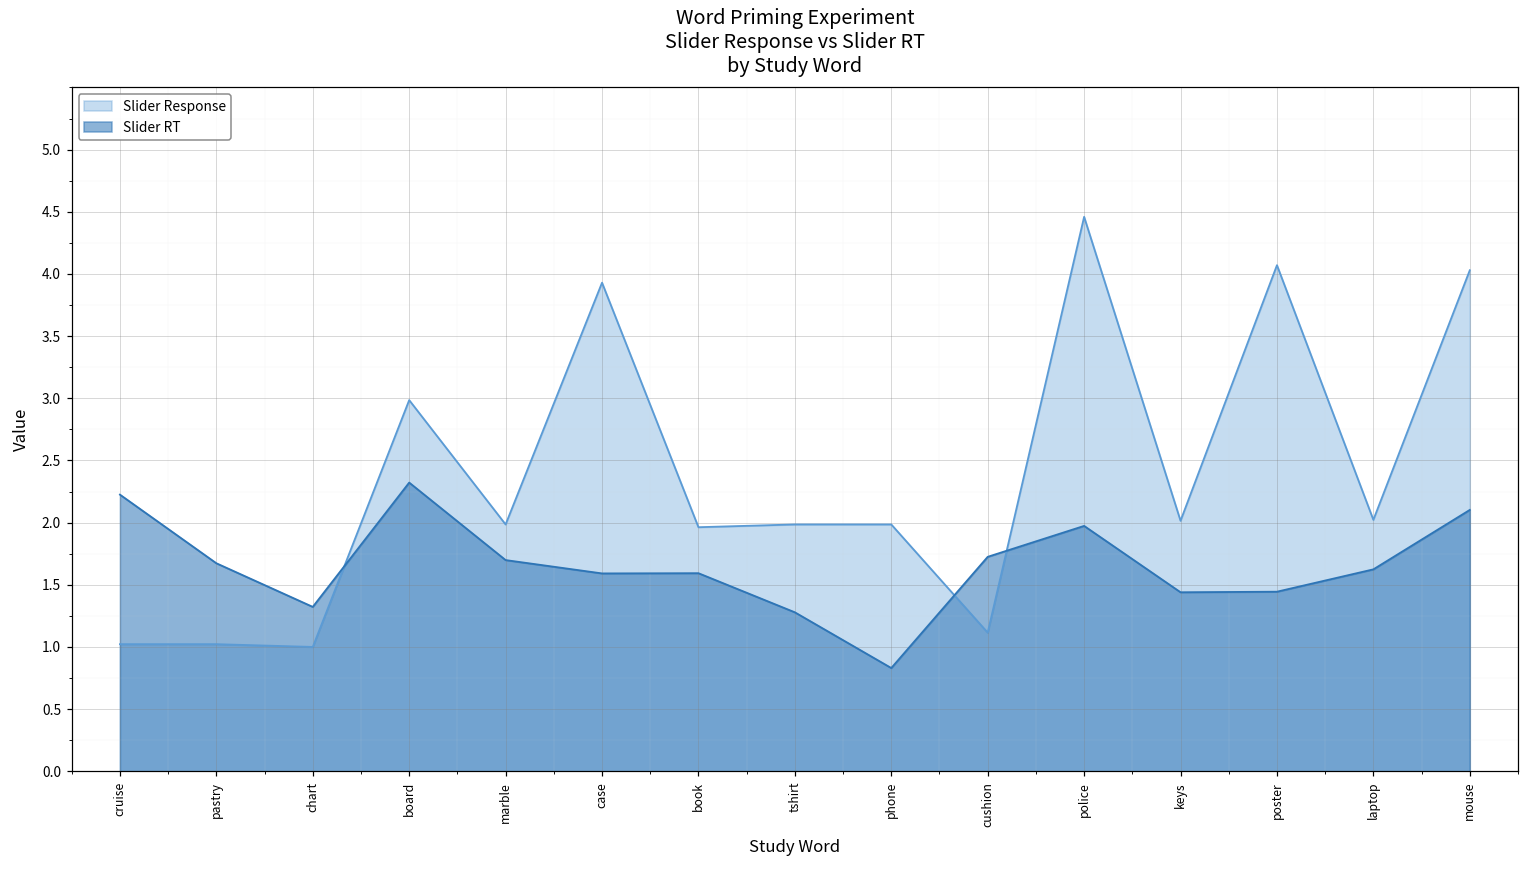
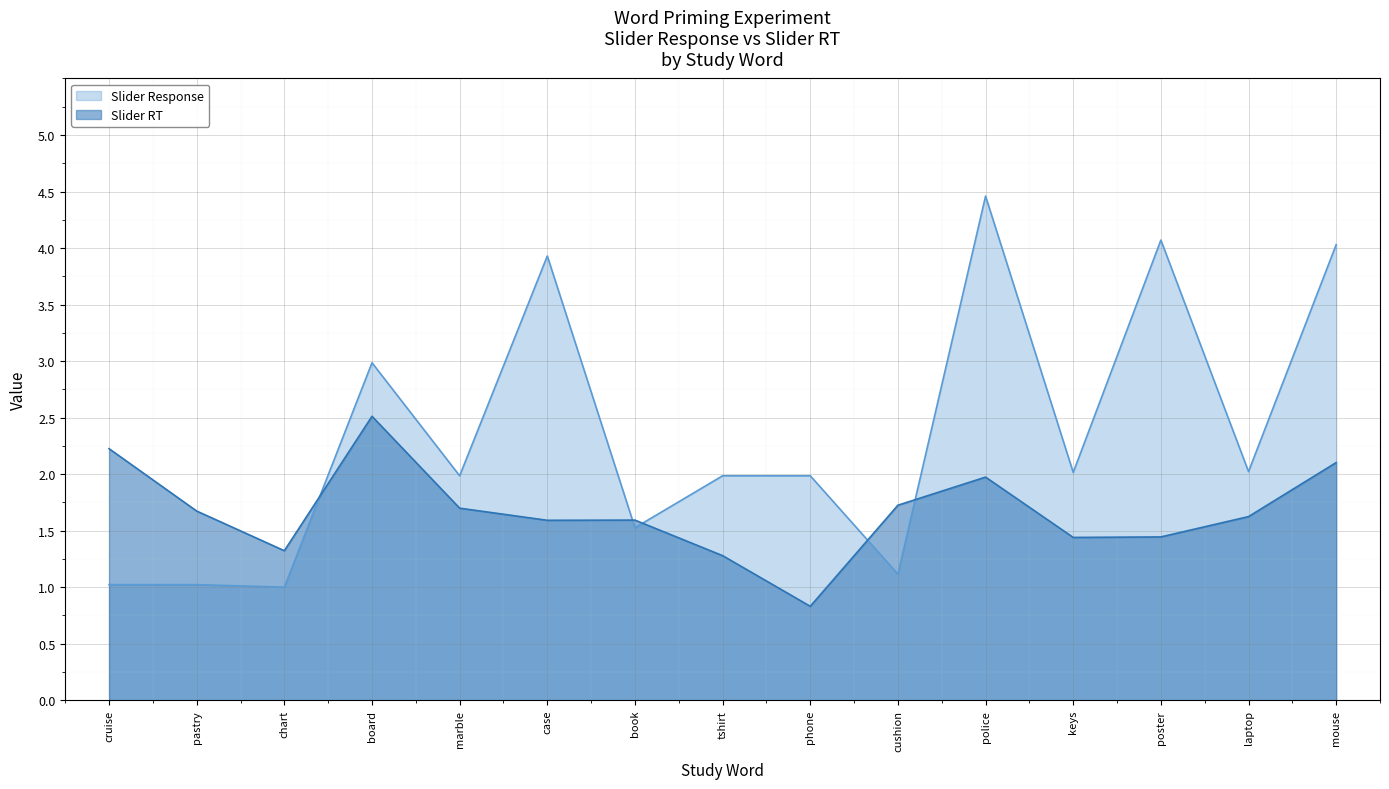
  {
    "Slider Response": {
      "cruise": 1.02,
      "pastry": 1.02,
      "chart": 1.00,
      "board": 2.99,
      "marble": 1.99,
      "case": 3.93,
-     "book": 1.96,
+     "book": 1.53,
      "tshirt": 1.99,
      "phone": 1.99,
      "cushion": 1.12,
      "police": 4.46,
      "keys": 2.01,
      "poster": 4.07,
      "laptop": 2.02,
      "mouse": 4.03
    },
    "Slider RT": {
      "cruise": 2.22,
      "pastry": 1.67,
      "chart": 1.32,
-     "board": 2.32,
+     "board": 2.51,
      "marble": 1.70,
      "case": 1.59,
      "book": 1.59,
      "tshirt": 1.28,
      "phone": 0.83,
      "cushion": 1.72,
      "police": 1.97,
      "keys": 1.44,
      "poster": 1.44,
      "laptop": 1.62,
      "mouse": 2.10
    }
  }
